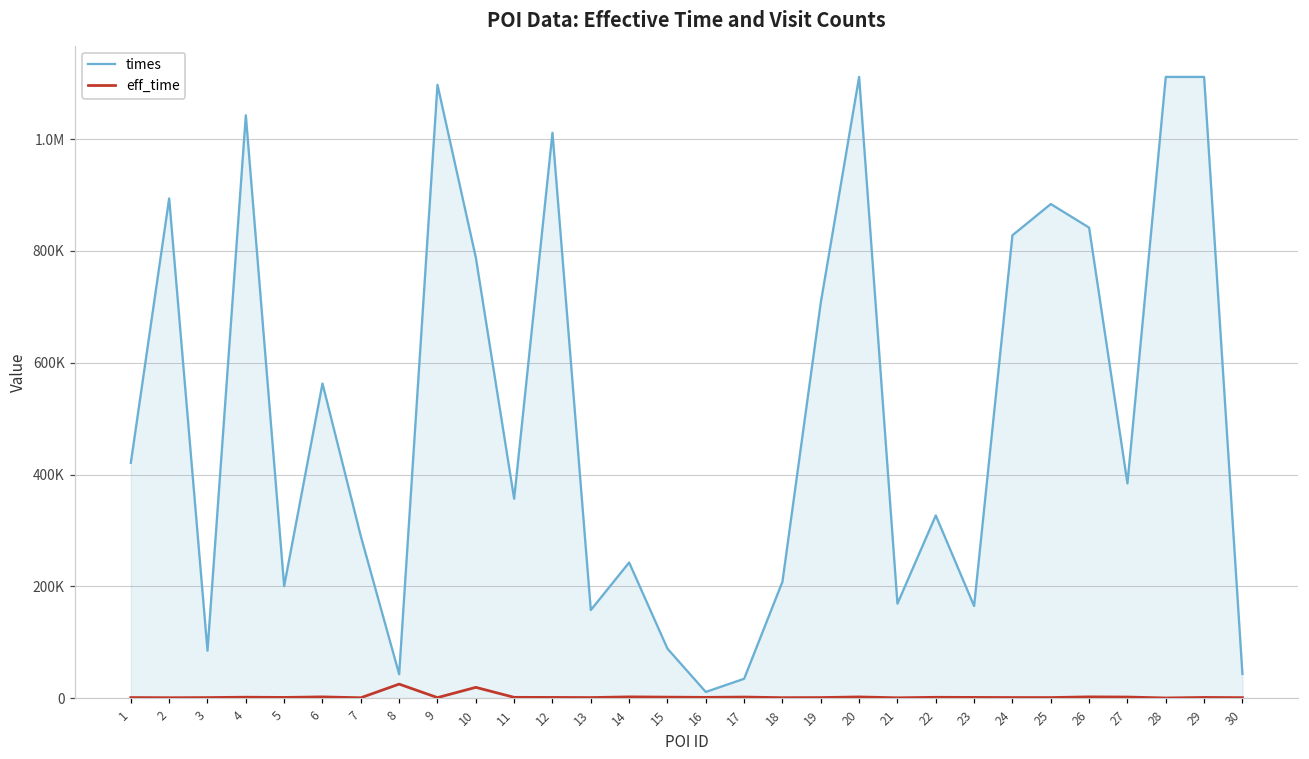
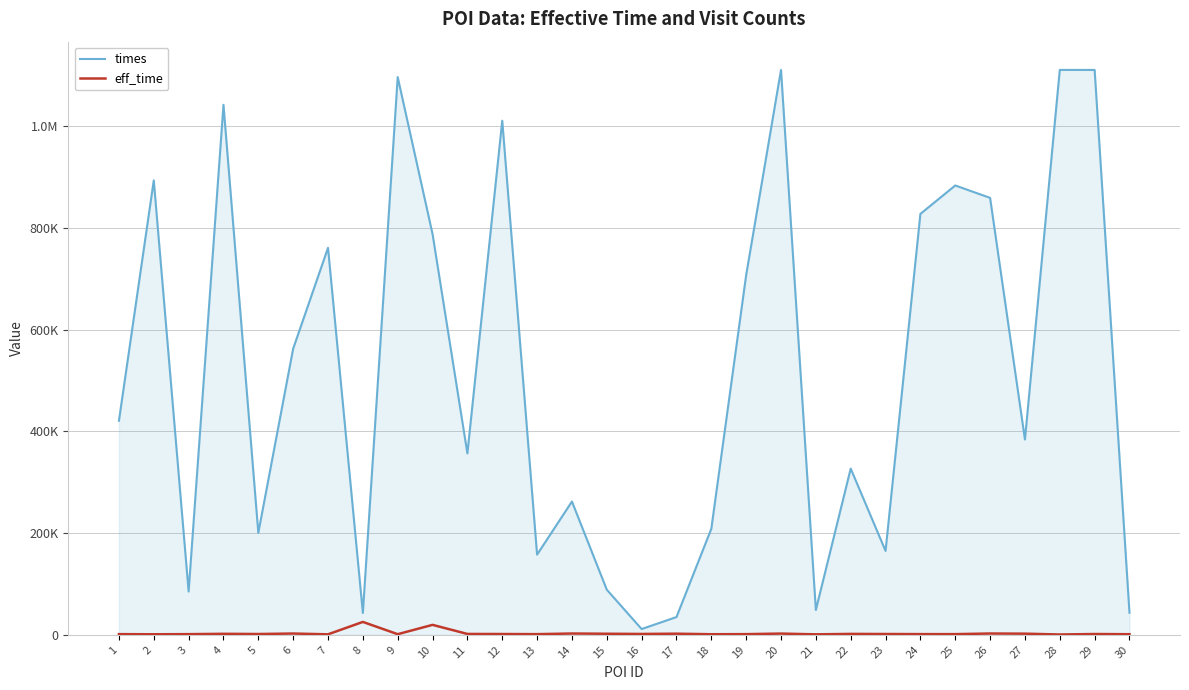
  {
    "times": {
      "1": 420000,
      "2": 890000,
      "3": 90000,
      "4": 1040000,
      "5": 200000,
      "6": 560000,
-     "7": 290000,
+     "7": 760000,
      "8": 40000,
      "9": 1100000,
      "10": 790000,
      "11": 360000,
      "12": 1010000,
      "13": 160000,
-     "14": 240000,
+     "14": 260000,
      "15": 90000,
      "16": 10000,
      "17": 30000,
      "18": 210000,
      "19": 710000,
      "20": 1110000,
-     "21": 170000,
+     "21": 50000,
      "22": 330000,
      "23": 160000,
      "24": 830000,
      "25": 880000,
-     "26": 840000,
+     "26": 860000,
      "27": 380000,
      "28": 1110000,
      "29": 1110000,
      "30": 40000
    },
    "eff_time": {
      "1": 0,
      "2": 0,
      "3": 0,
      "4": 0,
      "5": 0,
      "6": 0,
      "7": 0,
      "8": 30000,
      "9": 0,
      "10": 20000,
      "11": 0,
      "12": 0,
      "13": 0,
      "14": 0,
      "15": 0,
      "16": 0,
      "17": 0,
      "18": 0,
      "19": 0,
      "20": 0,
      "21": 0,
      "22": 0,
      "23": 0,
      "24": 0,
      "25": 0,
      "26": 0,
      "27": 0,
      "28": 0,
      "29": 0,
      "30": 0
    }
  }
